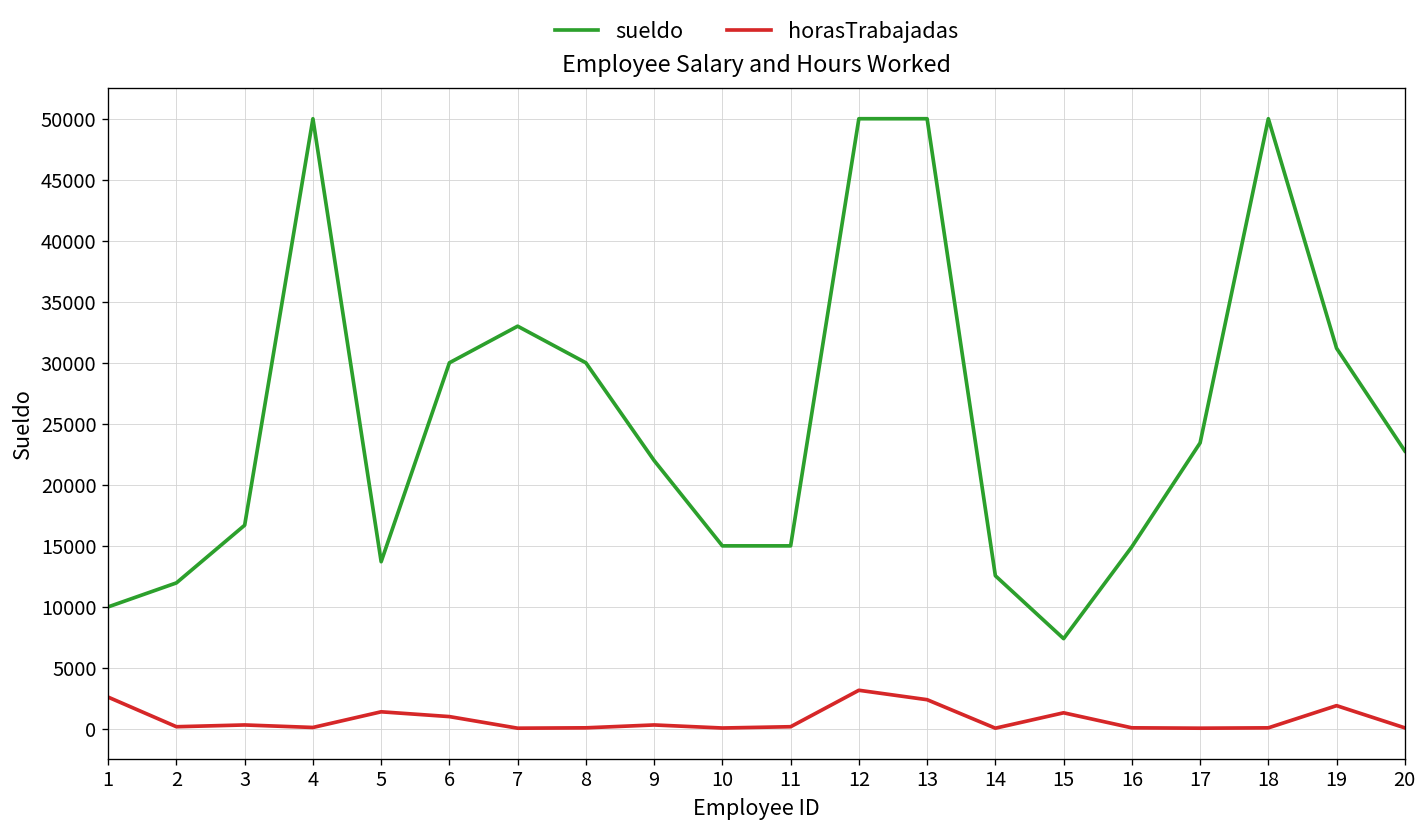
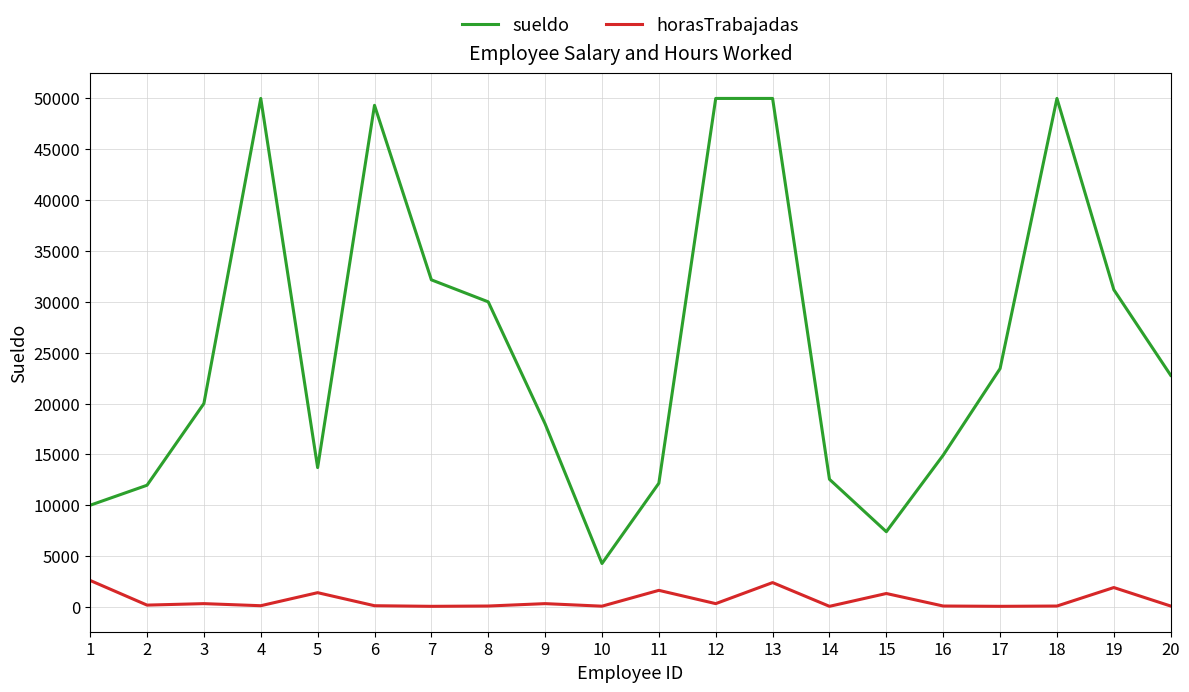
  {
    "sueldo": {
      "1": 10000,
      "2": 12000,
-     "3": 16700,
+     "3": 20000,
      "4": 50000,
      "5": 13700,
-     "6": 30000,
-     "7": 33000,
+     "6": 49300,
+     "7": 32200,
      "8": 30000,
-     "9": 22000,
-     "10": 15000,
-     "11": 15000,
+     "9": 18000,
+     "10": 4300,
+     "11": 12200,
      "12": 50000,
      "13": 50000,
      "14": 12600,
      "15": 7400,
      "16": 14900,
      "17": 23400,
      "18": 50000,
      "19": 31200,
      "20": 22800
    },
    "horasTrabajadas": {
      "1": 2600,
      "2": 200,
      "3": 300,
      "4": 100,
      "5": 1400,
-     "6": 1000,
+     "6": 100,
      "7": 100,
      "8": 100,
      "9": 300,
      "10": 100,
-     "11": 200,
-     "12": 3200,
+     "11": 1600,
+     "12": 300,
      "13": 2400,
      "14": 100,
      "15": 1300,
      "16": 100,
      "17": 100,
      "18": 100,
      "19": 1900,
      "20": 100
    }
  }
